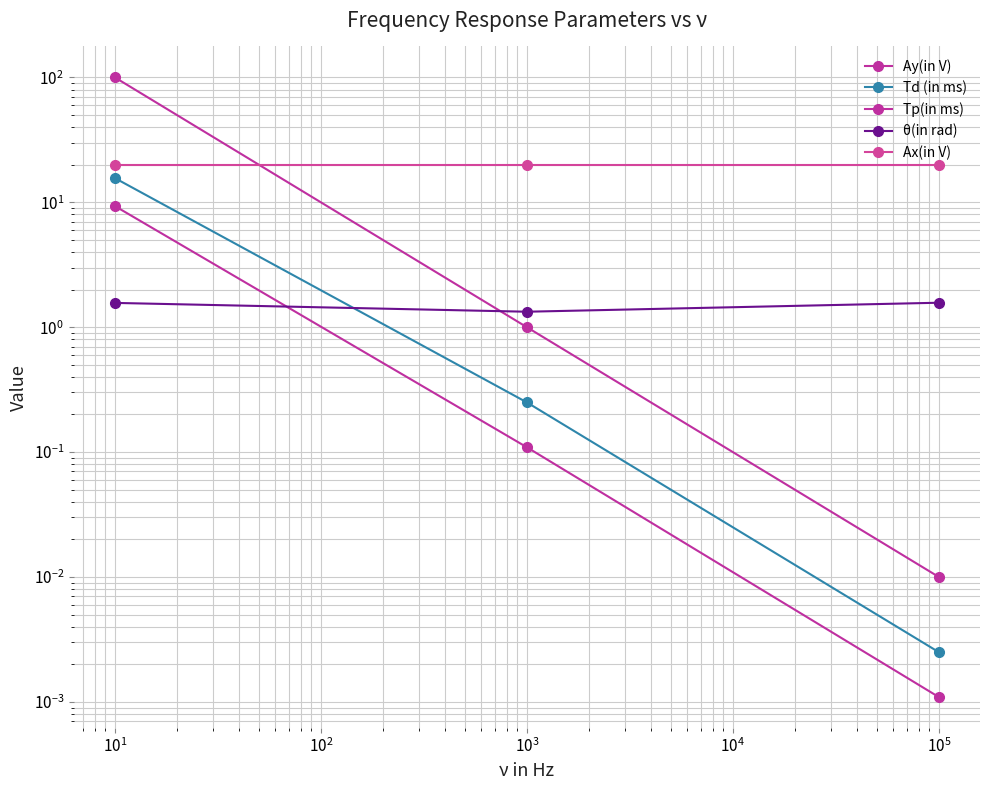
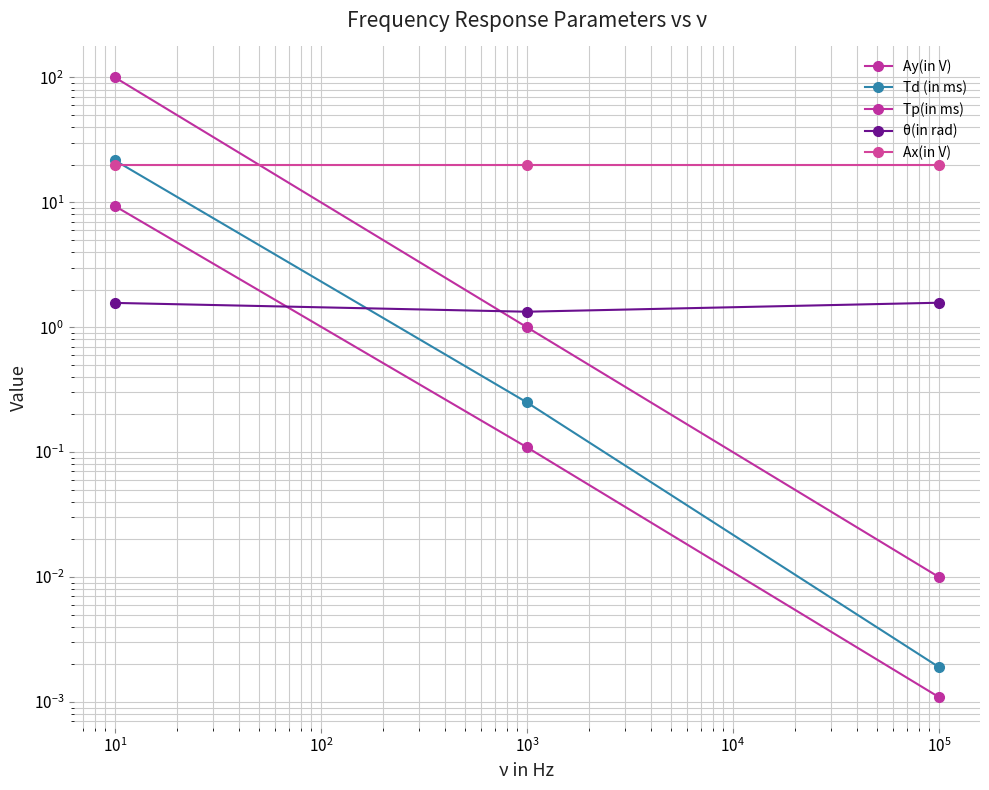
  {
    "Td (in ms)": {
-     "10^1": 16,
+     "10^1": 22,
      "10^3": 0.25,
-     "10^5": 0.0025
+     "10^5": 0.0019
    },
    "θ(in rad)": {
      "10^1": 1.6,
      "10^3": 1.3,
      "10^5": 1.6
    }
  }
